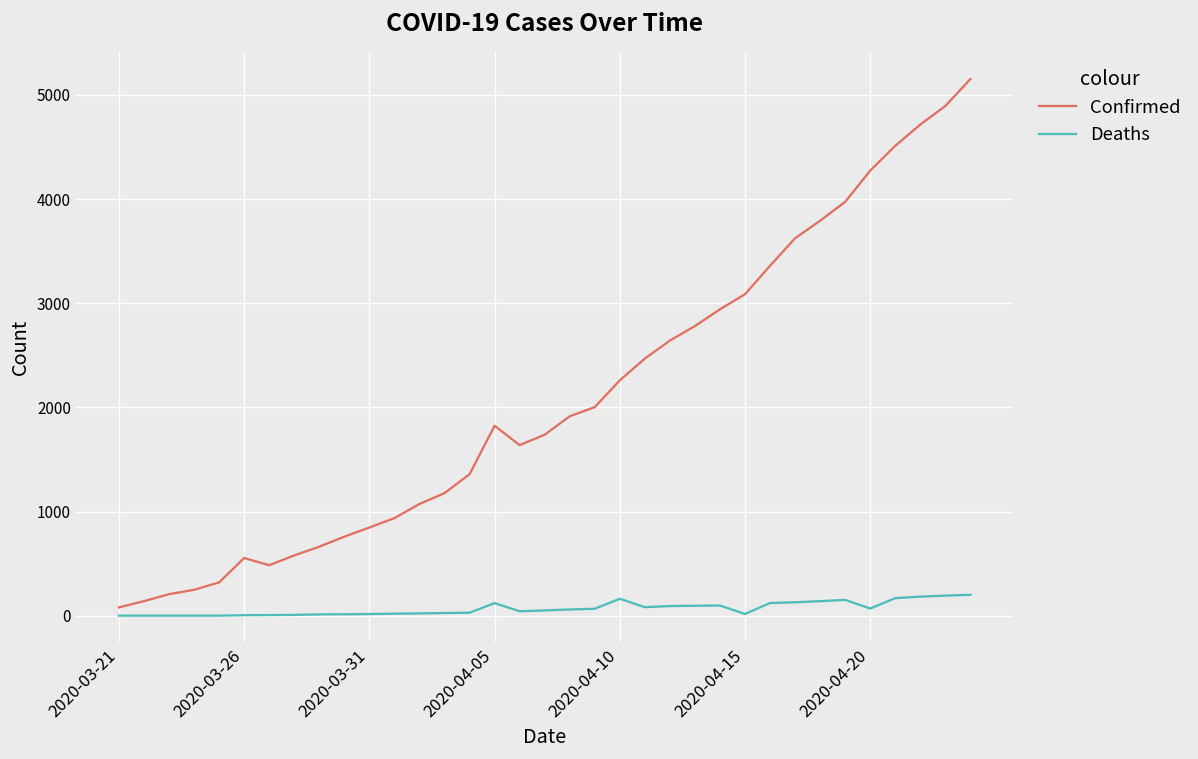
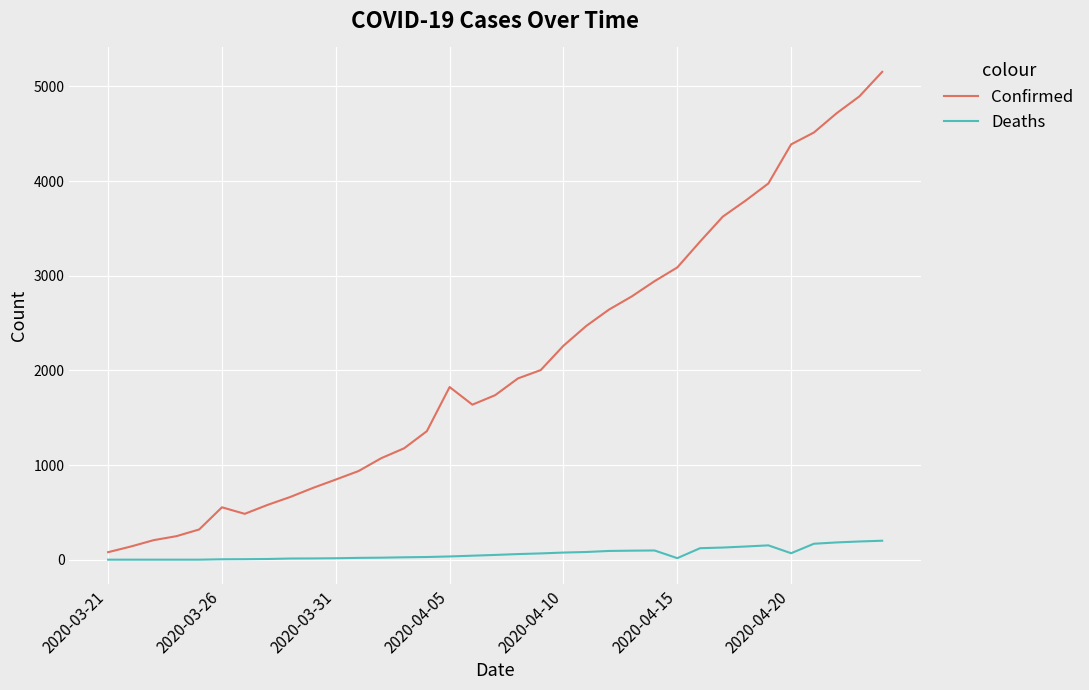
  {
    "Confirmed": {
      "2020-03-21": 100,
      "2020-03-26": 600,
      "2020-03-31": 800,
      "2020-04-05": 1800,
      "2020-04-10": 2300,
      "2020-04-15": 3100,
-     "2020-04-20": 4300
+     "2020-04-20": 4400
    },
    "Deaths": {
      "2020-03-21": 0,
      "2020-03-26": 0,
      "2020-03-31": 0,
-     "2020-04-05": 100,
-     "2020-04-10": 200,
+     "2020-04-05": 0,
+     "2020-04-10": 100,
      "2020-04-15": 0,
      "2020-04-20": 100
    }
  }
